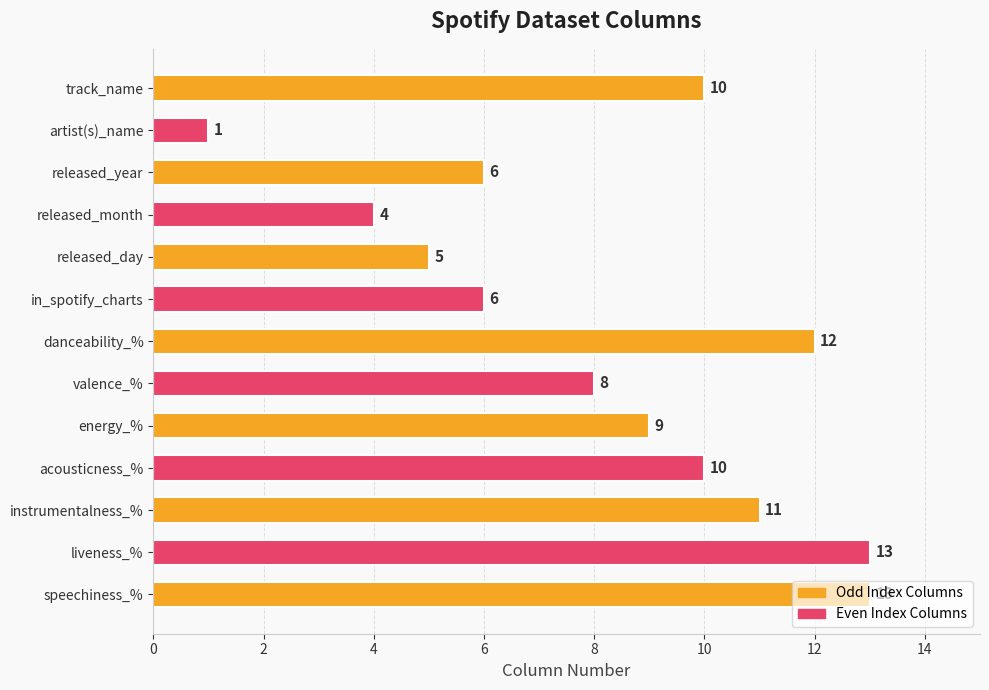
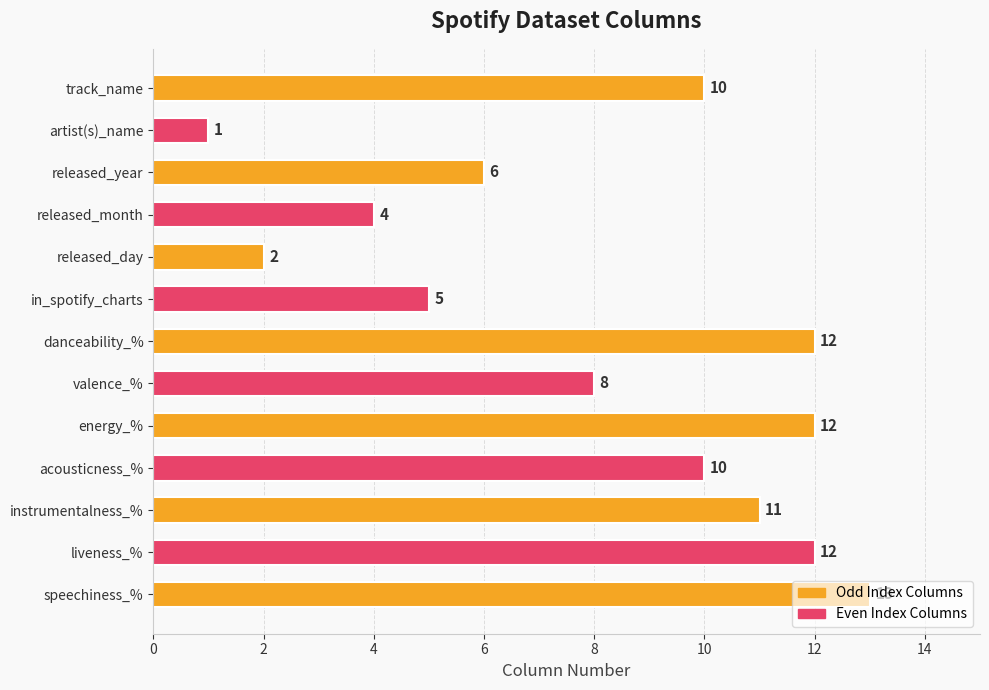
  {
    "track_name": 10,
    "artist(s)_name": 1,
    "released_year": 6,
    "released_month": 4,
-   "released_day": 5,
-   "in_spotify_charts": 6,
+   "released_day": 2,
+   "in_spotify_charts": 5,
    "danceability_%": 12,
    "valence_%": 8,
-   "energy_%": 9,
+   "energy_%": 12,
    "acousticness_%": 10,
    "instrumentalness_%": 11,
-   "liveness_%": 13
+   "liveness_%": 12
  }
